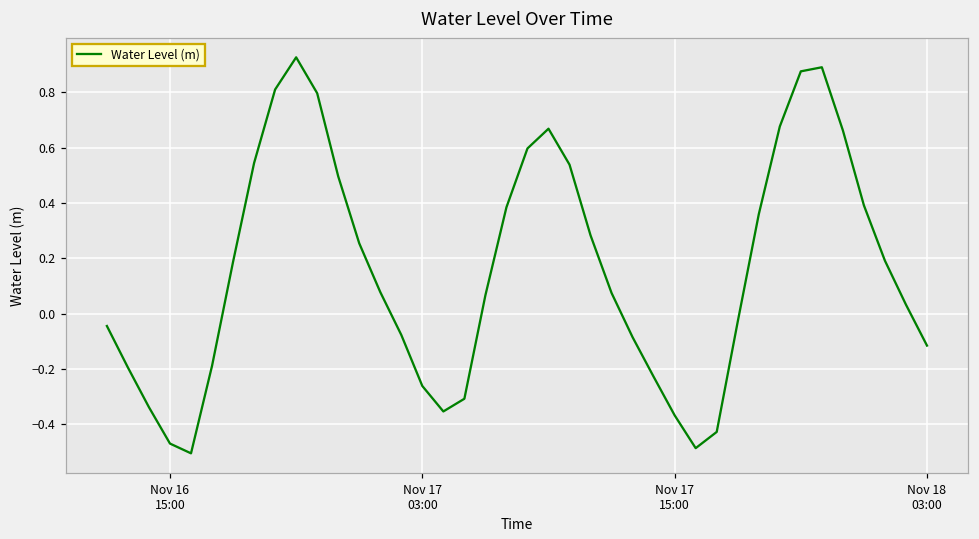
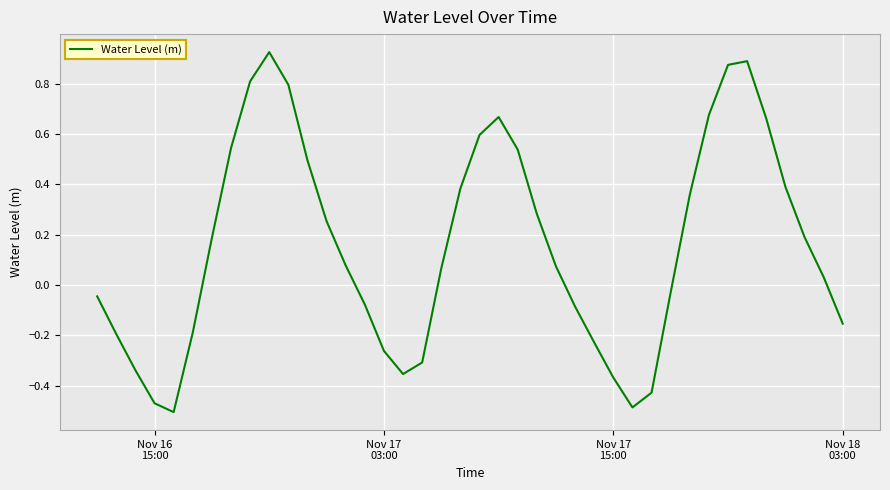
  {
    "Nov 16 15:00": -0.47,
    "Nov 17 03:00": -0.26,
    "Nov 17 15:00": -0.37,
-   "Nov 18 03:00": -0.12
+   "Nov 18 03:00": -0.15
  }
